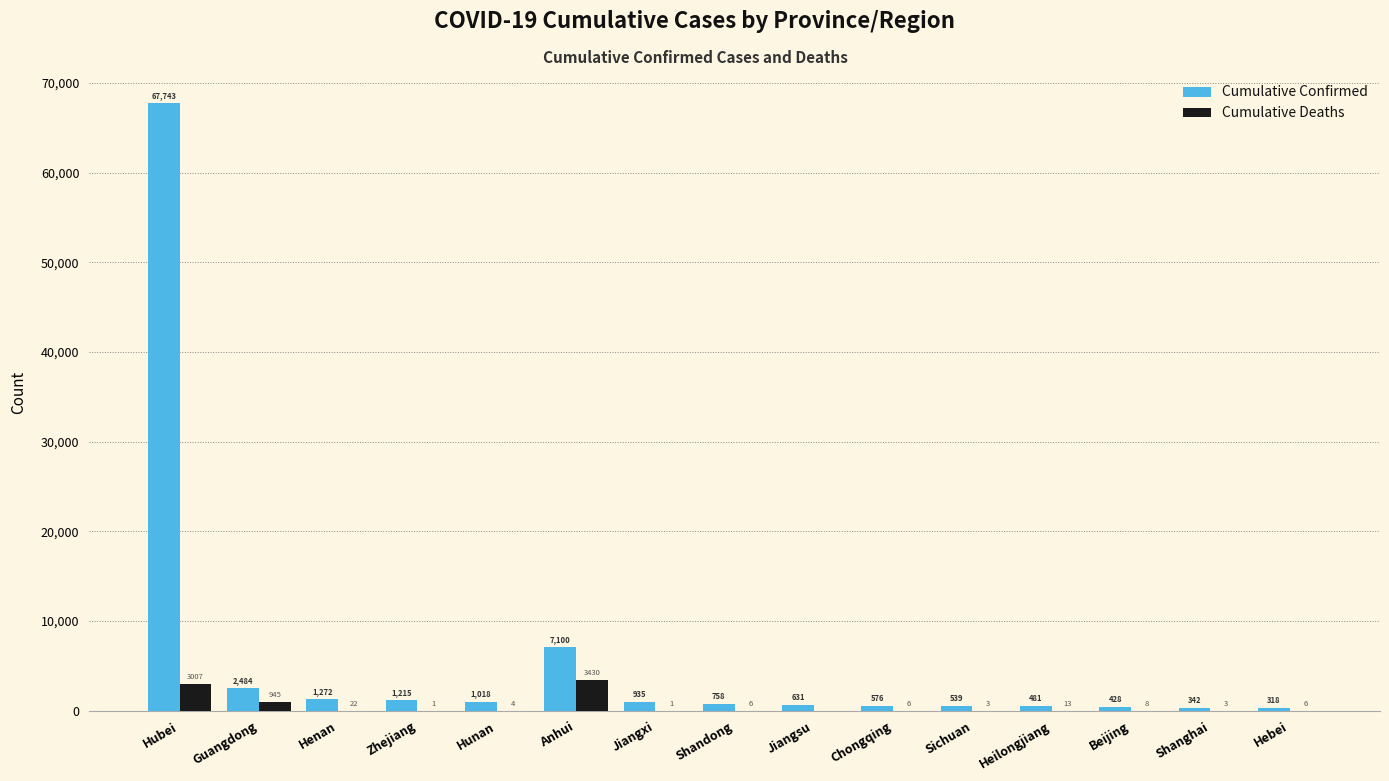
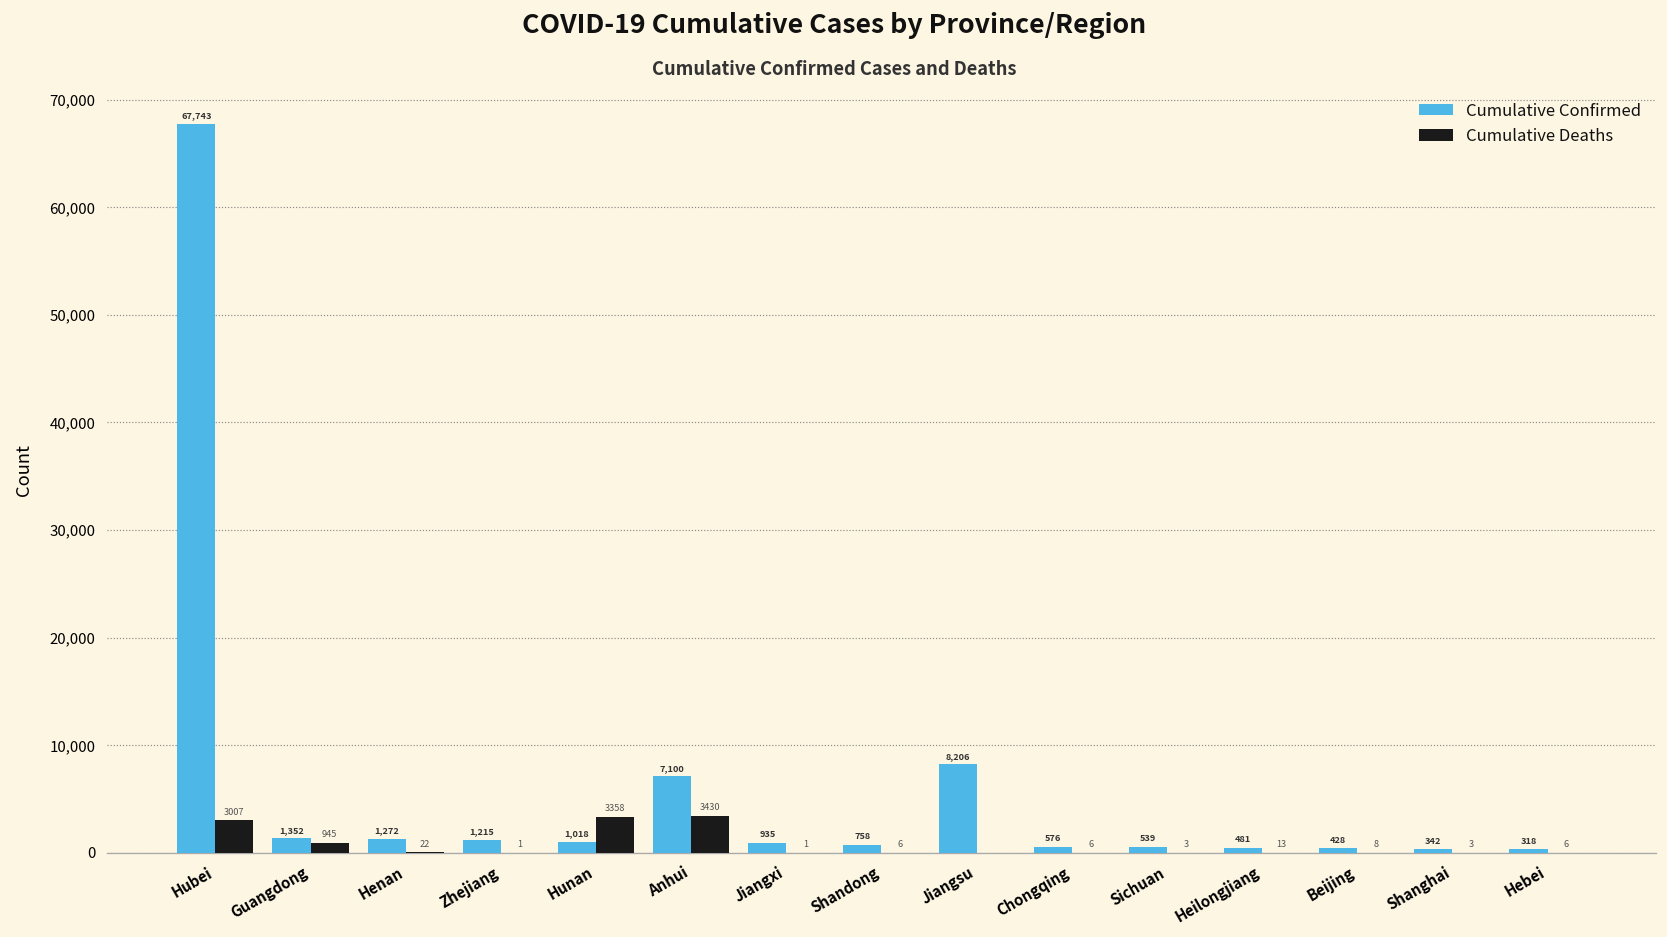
  {
    "Cumulative Confirmed": {
      "Hubei": "67,743",
-     "Guangdong": "2,484",
+     "Guangdong": "1,352",
      "Henan": "1,272",
      "Zhejiang": "1,215",
      "Hunan": "1,018",
      "Anhui": "7,100",
      "Jiangxi": "935",
      "Shandong": "758",
-     "Jiangsu": "631",
+     "Jiangsu": "8,206",
      "Chongqing": "576",
      "Sichuan": "539",
      "Heilongjiang": "481",
      "Beijing": "428",
      "Shanghai": "342",
      "Hebei": "318"
    },
    "Cumulative Deaths": {
      "Hubei": "3007",
      "Guangdong": "945",
      "Henan": "22",
      "Zhejiang": "1",
-     "Hunan": "4",
+     "Hunan": "3358",
      "Anhui": "3430",
      "Jiangxi": "1",
      "Shandong": "6",
      "Chongqing": "6",
      "Sichuan": "3",
      "Heilongjiang": "13",
      "Beijing": "8",
      "Shanghai": "3",
      "Hebei": "6"
    }
  }
